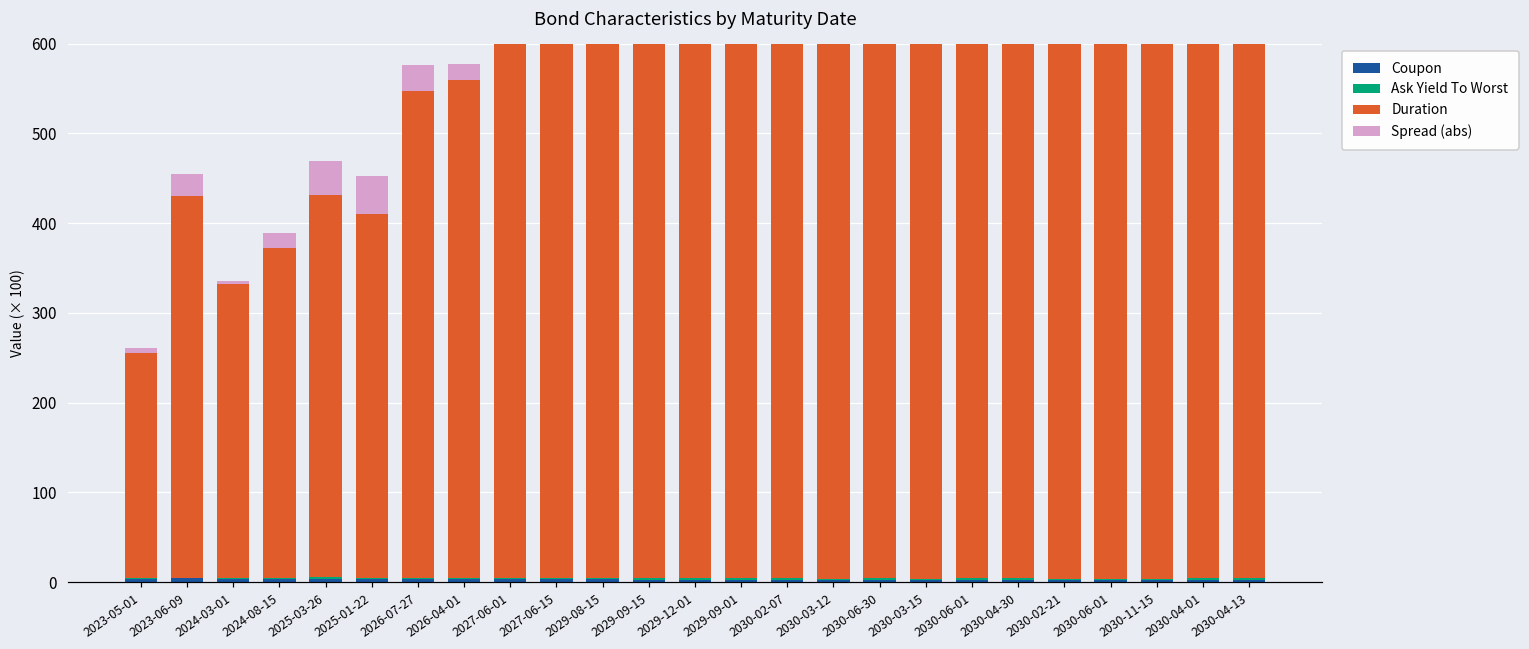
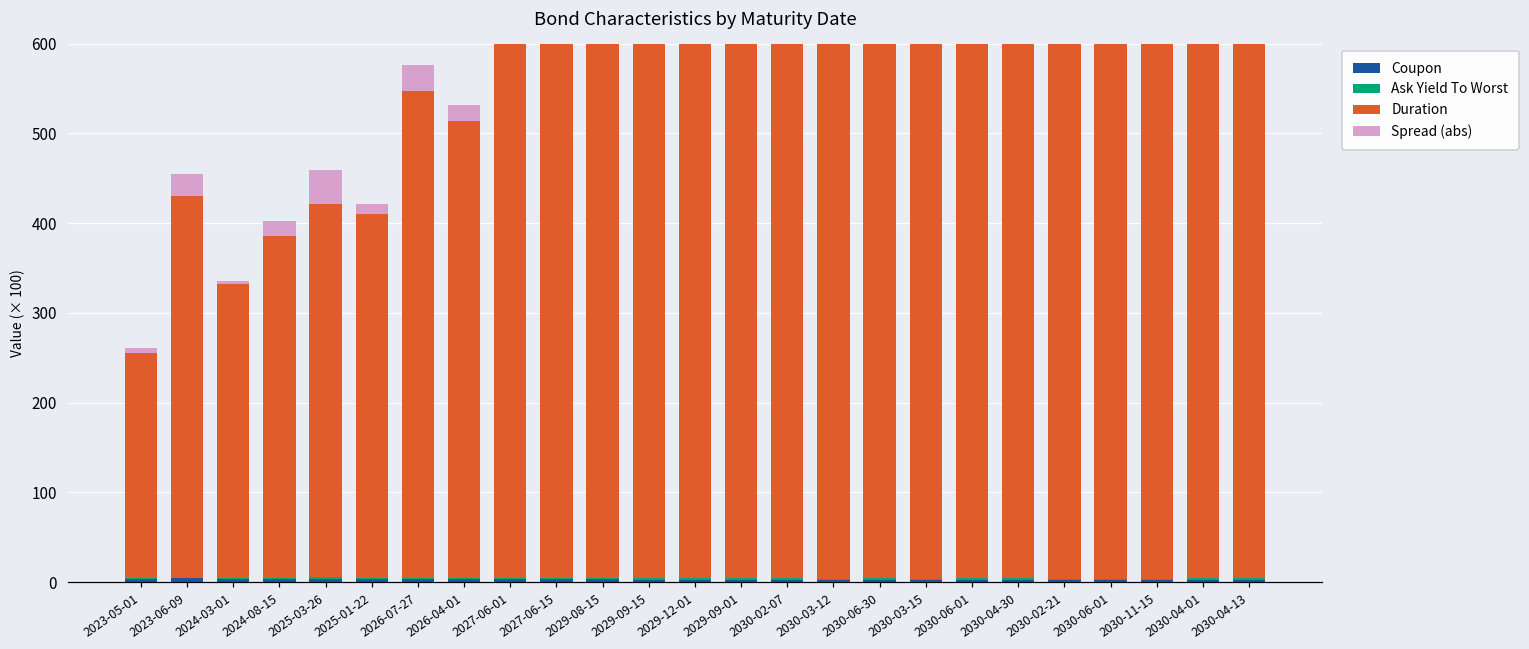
  {
    "Coupon": {
      "2023-05-01": 0,
      "2023-06-09": 0,
      "2024-03-01": 0,
      "2024-08-15": 0,
      "2025-03-26": 0,
      "2025-01-22": 0,
      "2026-07-27": 0,
      "2026-04-01": 0,
      "2027-06-01": 0,
      "2027-06-15": 0,
      "2029-08-15": 0
    },
    "Duration": {
      "2023-05-01": 250,
      "2023-06-09": 430,
      "2024-03-01": 330,
-     "2024-08-15": 370,
-     "2025-03-26": 430,
+     "2024-08-15": 380,
+     "2025-03-26": 420,
      "2025-01-22": 400,
      "2026-07-27": 540,
-     "2026-04-01": 560
+     "2026-04-01": 510
    },
    "Spread (abs)": {
      "2023-05-01": 10,
      "2023-06-09": 30,
      "2024-08-15": 20,
      "2025-03-26": 40,
-     "2025-01-22": 40,
+     "2025-01-22": 10,
      "2026-07-27": 30,
      "2026-04-01": 20
    }
  }
